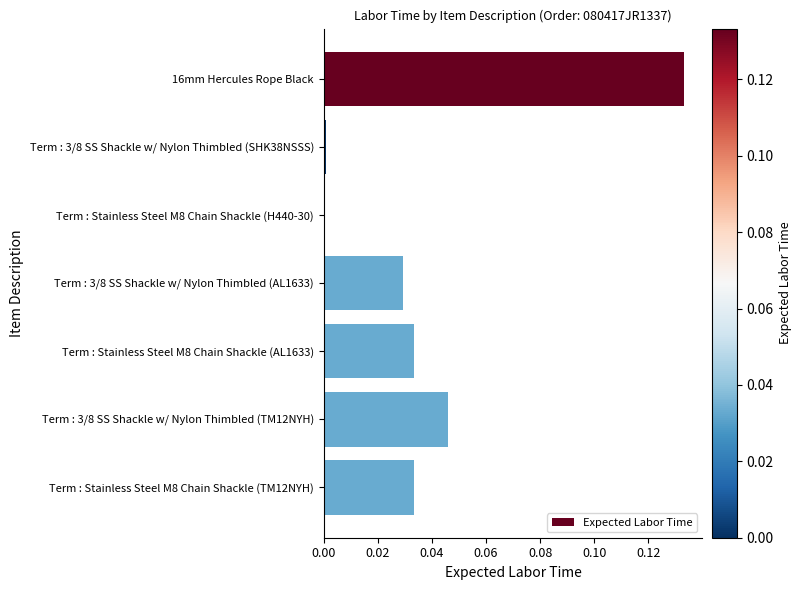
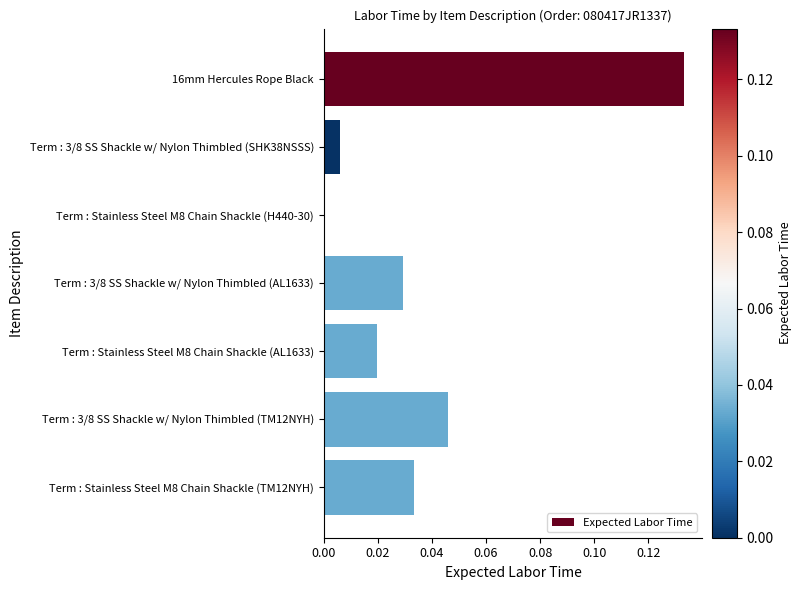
  {
    "16mm Hercules Rope Black": 0.133,
-   "Term : 3/8 SS Shackle w/ Nylon Thimbled (SHK38NSSS)": 0.001,
+   "Term : 3/8 SS Shackle w/ Nylon Thimbled (SHK38NSSS)": 0.006,
    "Term : Stainless Steel M8 Chain Shackle (H440-30)": 0.000,
    "Term : 3/8 SS Shackle w/ Nylon Thimbled (AL1633)": 0.029,
-   "Term : Stainless Steel M8 Chain Shackle (AL1633)": 0.033,
+   "Term : Stainless Steel M8 Chain Shackle (AL1633)": 0.020,
    "Term : 3/8 SS Shackle w/ Nylon Thimbled (TM12NYH)": 0.046,
    "Term : Stainless Steel M8 Chain Shackle (TM12NYH)": 0.033
  }
